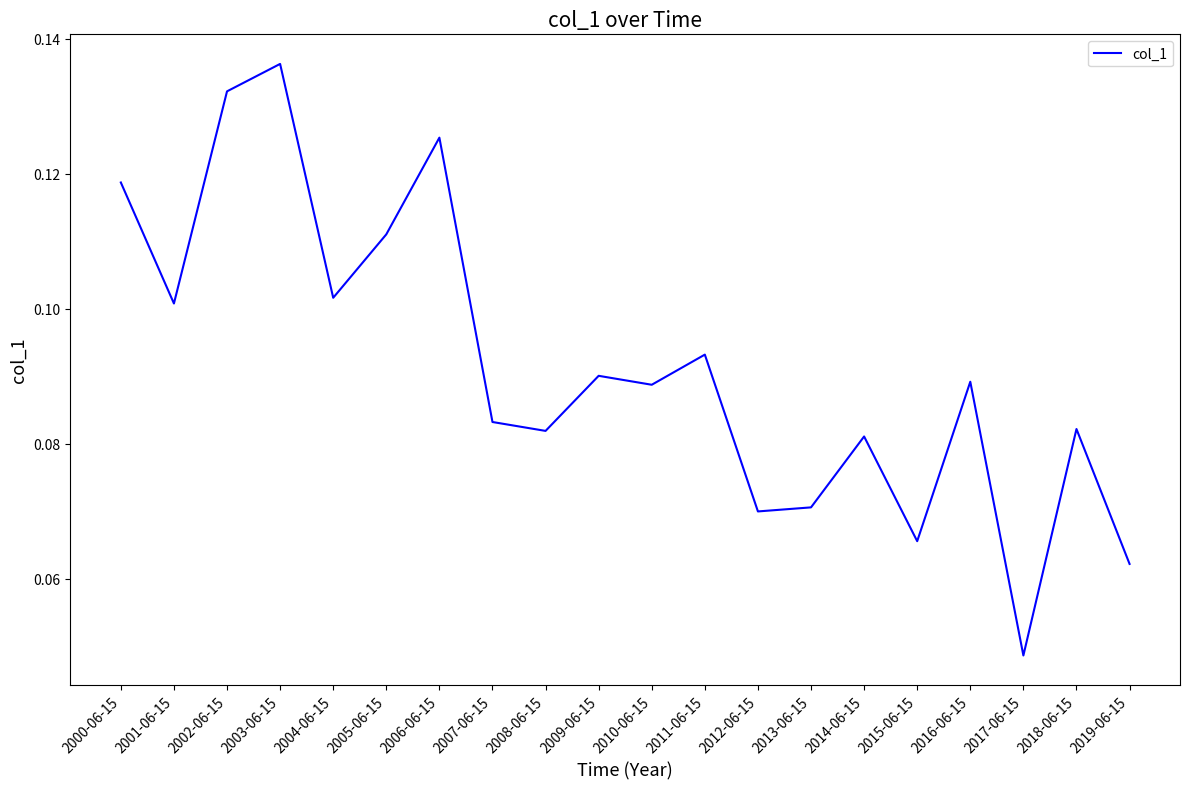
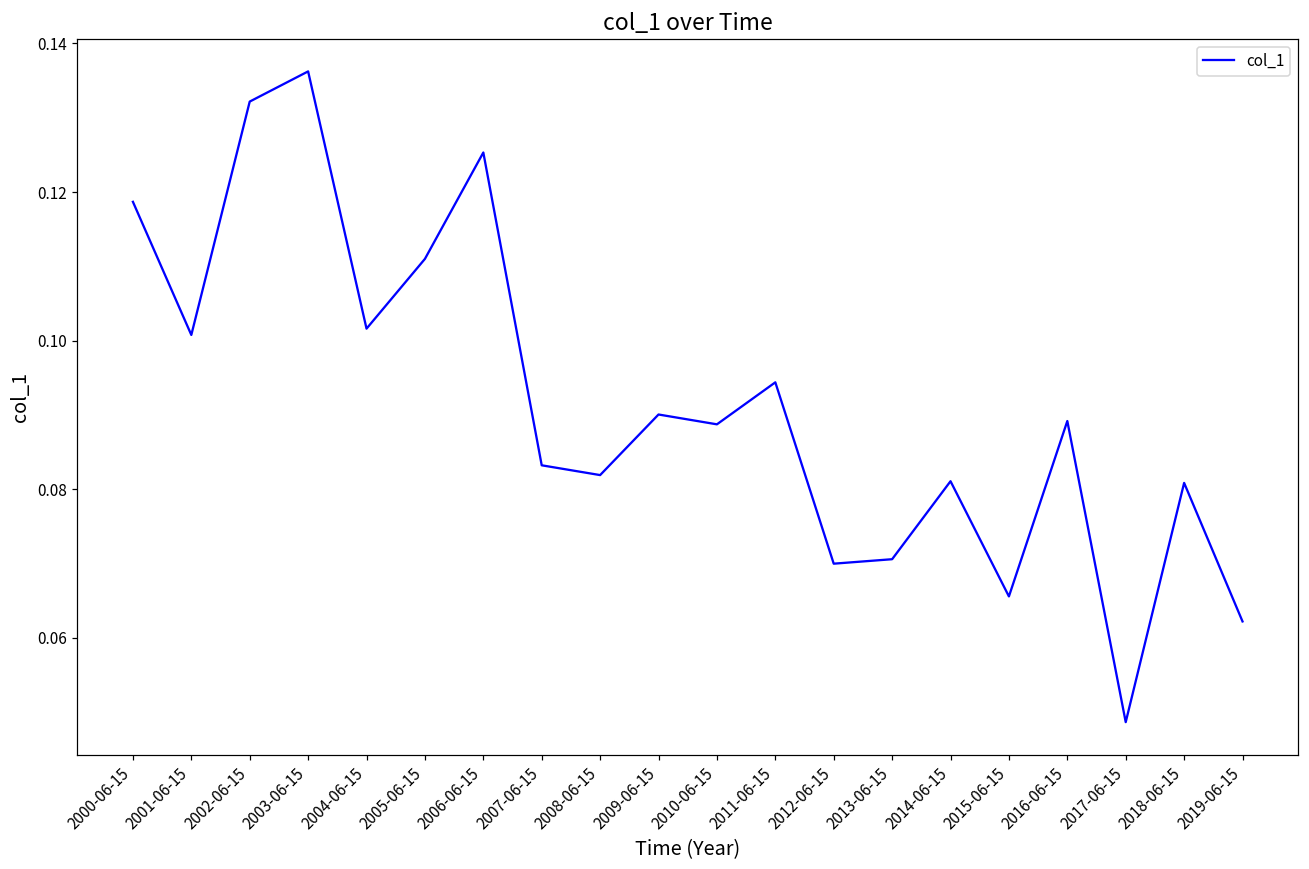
  {
    "2000-06-15": 0.119,
    "2001-06-15": 0.101,
    "2002-06-15": 0.132,
    "2003-06-15": 0.136,
    "2004-06-15": 0.102,
    "2005-06-15": 0.111,
    "2006-06-15": 0.125,
    "2007-06-15": 0.083,
    "2008-06-15": 0.082,
    "2009-06-15": 0.090,
    "2010-06-15": 0.089,
-   "2011-06-15": 0.093,
+   "2011-06-15": 0.094,
    "2012-06-15": 0.070,
    "2013-06-15": 0.071,
    "2014-06-15": 0.081,
    "2015-06-15": 0.066,
    "2016-06-15": 0.089,
    "2017-06-15": 0.049,
-   "2018-06-15": 0.082,
+   "2018-06-15": 0.081,
    "2019-06-15": 0.062
  }
